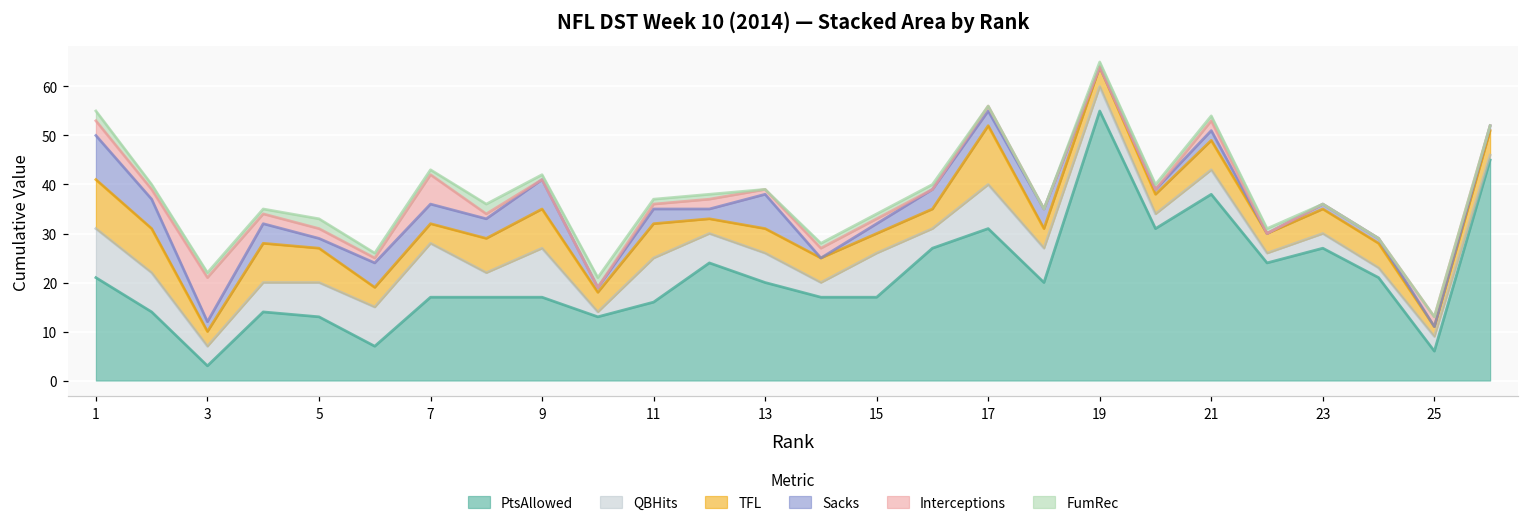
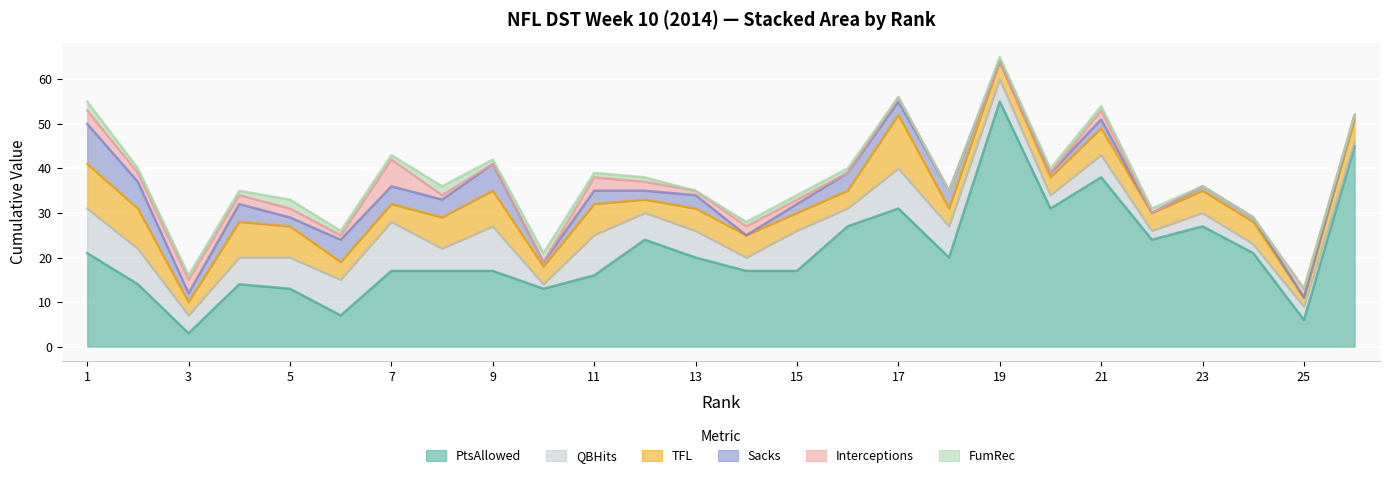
  {
    "PtsAllowed": {
      "1": 21,
      "3": 3,
      "5": 13,
      "7": 17,
      "9": 17,
      "11": 16,
      "13": 20,
      "15": 17,
      "17": 31,
      "19": 55,
      "21": 38,
      "23": 27,
      "25": 6
    },
    "TFL": {
      "1": 10,
      "3": 3,
      "5": 7,
      "7": 4,
      "9": 8,
      "11": 7,
      "13": 5,
      "15": 4,
      "17": 12,
      "21": 6,
      "23": 5
    },
    "Sacks": {
      "1": 9,
      "3": 2,
      "5": 2,
      "7": 4,
      "11": 3,
-     "13": 7,
+     "13": 3,
      "15": 2,
      "17": 3,
      "21": 2
    },
    "Interceptions": {
      "1": 3,
-     "3": 9,
+     "3": 3,
      "5": 2,
      "7": 6,
-     "11": 1,
+     "11": 3,
      "15": 1,
      "21": 2
    }
  }
